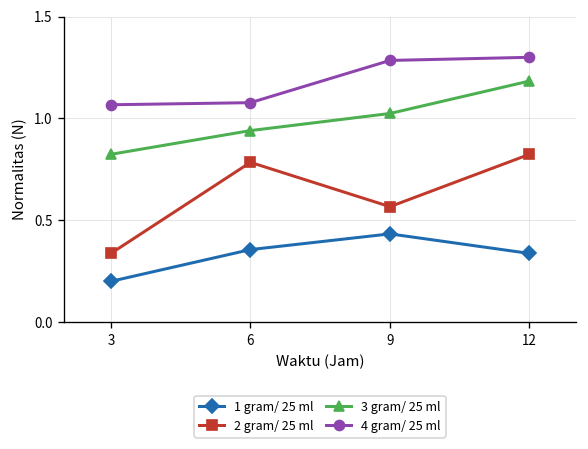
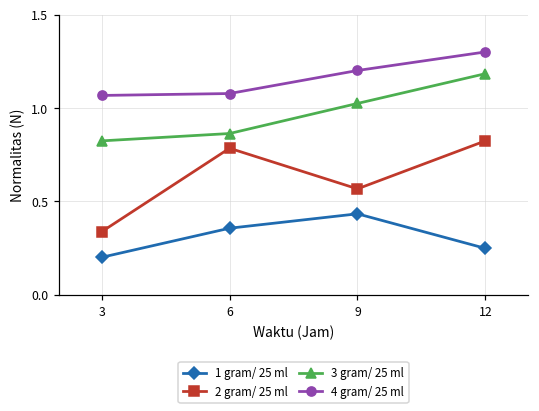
  {
    "1 gram/ 25 ml": {
      "3": 0.20,
      "6": 0.36,
      "9": 0.43,
-     "12": 0.34
+     "12": 0.25
    },
    "2 gram/ 25 ml": {
      "3": 0.34,
      "6": 0.78,
      "9": 0.57,
      "12": 0.82
    },
    "3 gram/ 25 ml": {
      "3": 0.82,
-     "6": 0.94,
+     "6": 0.86,
      "9": 1.02,
      "12": 1.18
    },
    "4 gram/ 25 ml": {
      "3": 1.07,
      "6": 1.08,
-     "9": 1.28,
+     "9": 1.20,
      "12": 1.30
    }
  }
